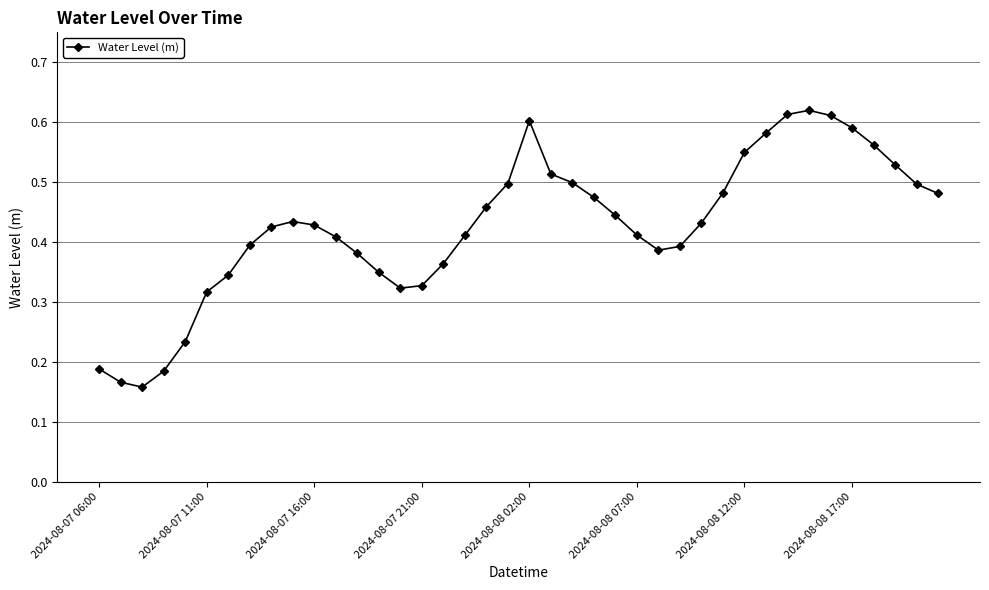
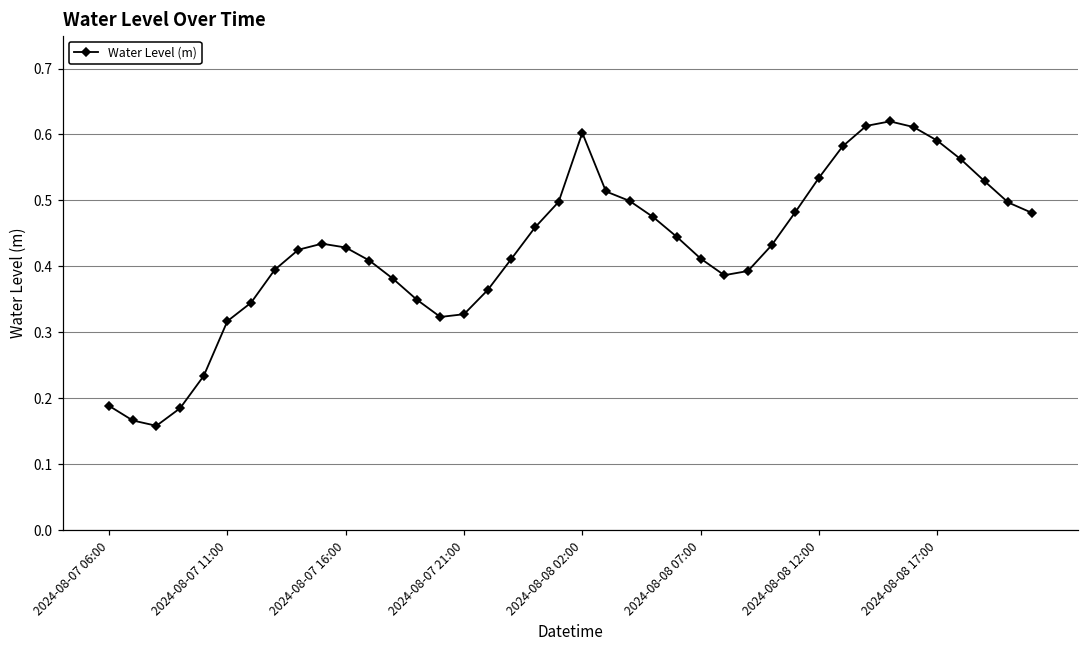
  {
    "2024-08-07 06:00": 0.19,
    "2024-08-07 11:00": 0.32,
    "2024-08-07 16:00": 0.43,
    "2024-08-07 21:00": 0.33,
    "2024-08-08 02:00": 0.60,
    "2024-08-08 07:00": 0.41,
-   "2024-08-08 12:00": 0.55,
+   "2024-08-08 12:00": 0.53,
    "2024-08-08 17:00": 0.59
  }
